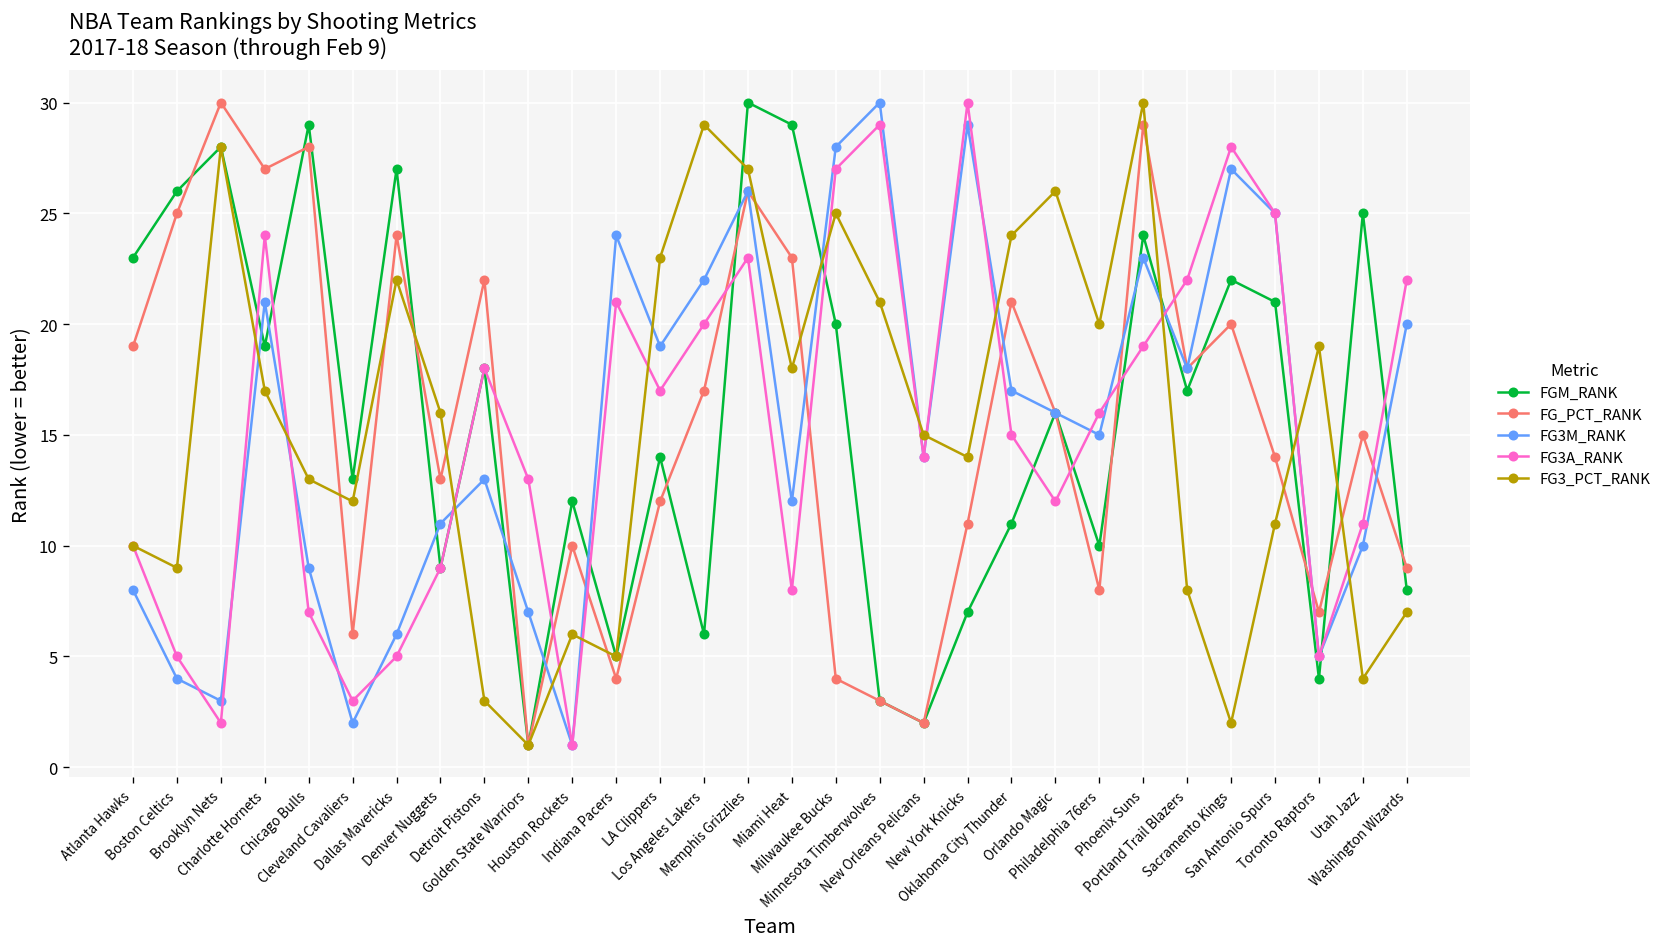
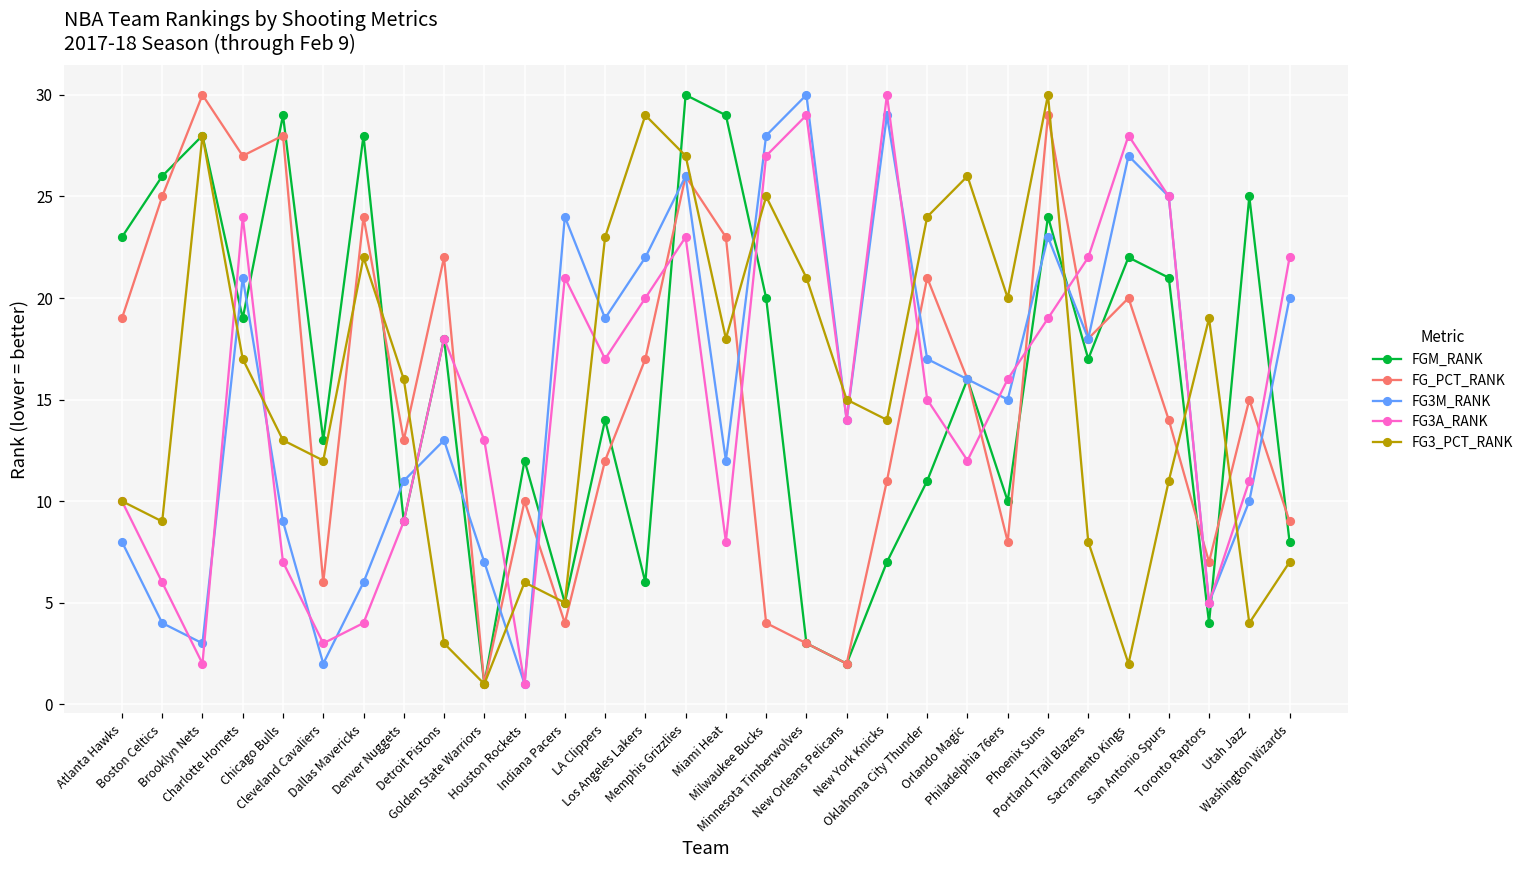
  {
    "FGM_RANK": {
      "Atlanta Hawks": 23,
      "Boston Celtics": 26,
      "Charlotte Hornets": 19,
      "Chicago Bulls": 29,
      "Cleveland Cavaliers": 13,
-     "Dallas Mavericks": 27,
+     "Dallas Mavericks": 28,
      "Houston Rockets": 12,
      "LA Clippers": 14,
      "Los Angeles Lakers": 6,
      "Memphis Grizzlies": 30,
      "Miami Heat": 29,
      "Milwaukee Bucks": 20,
      "New York Knicks": 7,
      "Oklahoma City Thunder": 11,
      "Philadelphia 76ers": 10,
      "Phoenix Suns": 24,
      "Portland Trail Blazers": 17,
      "Sacramento Kings": 22,
      "San Antonio Spurs": 21,
      "Toronto Raptors": 4,
      "Utah Jazz": 25,
      "Washington Wizards": 8
    },
    "FG_PCT_RANK": {
      "Atlanta Hawks": 19,
      "Boston Celtics": 25,
      "Brooklyn Nets": 30,
      "Charlotte Hornets": 27,
      "Chicago Bulls": 28,
      "Cleveland Cavaliers": 6,
      "Dallas Mavericks": 24,
      "Denver Nuggets": 13,
      "Detroit Pistons": 22,
      "Houston Rockets": 10,
      "Indiana Pacers": 4,
      "LA Clippers": 12,
      "Los Angeles Lakers": 17,
      "Miami Heat": 23,
      "Milwaukee Bucks": 4,
      "New York Knicks": 11,
      "Oklahoma City Thunder": 21,
      "Philadelphia 76ers": 8,
      "Phoenix Suns": 29,
      "Sacramento Kings": 20,
      "San Antonio Spurs": 14,
      "Toronto Raptors": 7,
      "Utah Jazz": 15,
      "Washington Wizards": 9
    },
    "FG3M_RANK": {
      "Atlanta Hawks": 8,
      "Boston Celtics": 4,
      "Brooklyn Nets": 3,
      "Charlotte Hornets": 21,
      "Chicago Bulls": 9,
      "Cleveland Cavaliers": 2,
      "Dallas Mavericks": 6,
      "Denver Nuggets": 11,
      "Detroit Pistons": 13,
      "Golden State Warriors": 7,
      "Indiana Pacers": 24,
      "LA Clippers": 19,
      "Los Angeles Lakers": 22,
      "Miami Heat": 12,
      "Milwaukee Bucks": 28,
      "Minnesota Timberwolves": 30,
      "New York Knicks": 29,
      "Oklahoma City Thunder": 17,
      "Philadelphia 76ers": 15,
      "Phoenix Suns": 23,
      "Sacramento Kings": 27,
      "Utah Jazz": 10,
      "Washington Wizards": 20
    },
    "FG3A_RANK": {
-     "Boston Celtics": 5,
+     "Boston Celtics": 6,
      "Brooklyn Nets": 2,
      "Charlotte Hornets": 24,
      "Chicago Bulls": 7,
      "Cleveland Cavaliers": 3,
-     "Dallas Mavericks": 5,
+     "Dallas Mavericks": 4,
      "Golden State Warriors": 13,
      "Indiana Pacers": 21,
      "LA Clippers": 17,
      "Los Angeles Lakers": 20,
      "Memphis Grizzlies": 23,
      "Miami Heat": 8,
      "Milwaukee Bucks": 27,
      "Minnesota Timberwolves": 29,
      "New York Knicks": 30,
      "Oklahoma City Thunder": 15,
      "Orlando Magic": 12,
      "Philadelphia 76ers": 16,
      "Phoenix Suns": 19,
      "Portland Trail Blazers": 22,
      "Sacramento Kings": 28,
      "Utah Jazz": 11,
      "Washington Wizards": 22
    },
    "FG3_PCT_RANK": {
      "Boston Celtics": 9,
      "Charlotte Hornets": 17,
      "Chicago Bulls": 13,
      "Cleveland Cavaliers": 12,
      "Dallas Mavericks": 22,
      "Denver Nuggets": 16,
      "Detroit Pistons": 3,
      "Houston Rockets": 6,
      "LA Clippers": 23,
      "Los Angeles Lakers": 29,
      "Memphis Grizzlies": 27,
      "Miami Heat": 18,
      "Milwaukee Bucks": 25,
      "Minnesota Timberwolves": 21,
      "New Orleans Pelicans": 15,
      "New York Knicks": 14,
      "Oklahoma City Thunder": 24,
      "Orlando Magic": 26,
      "Philadelphia 76ers": 20,
      "Phoenix Suns": 30,
      "Portland Trail Blazers": 8,
      "Sacramento Kings": 2,
      "San Antonio Spurs": 11,
      "Toronto Raptors": 19,
      "Utah Jazz": 4,
      "Washington Wizards": 7
    }
  }
